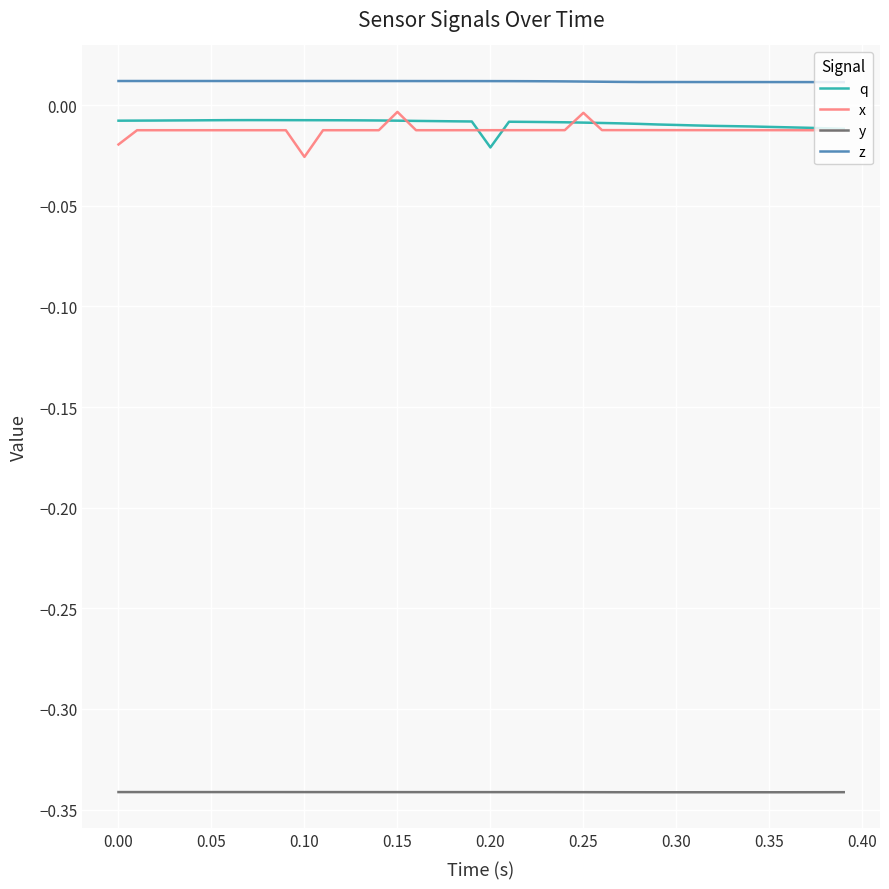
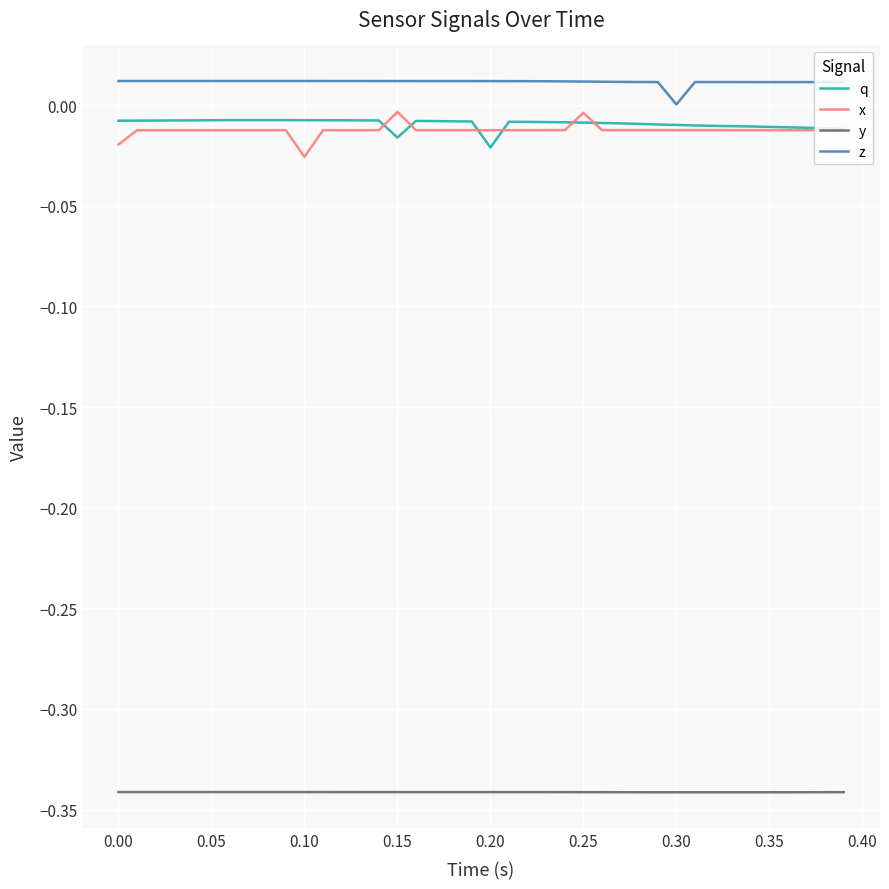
  {
    "q": {
      "0.00": -0.008,
      "0.05": -0.007,
      "0.10": -0.007,
-     "0.15": -0.008,
+     "0.15": -0.016,
      "0.20": -0.021,
      "0.25": -0.009,
      "0.30": -0.010,
      "0.35": -0.011
    },
    "x": {
      "0.00": -0.020,
      "0.05": -0.012,
      "0.10": -0.026,
      "0.15": -0.003,
      "0.20": -0.012,
      "0.25": -0.004,
      "0.30": -0.012,
      "0.35": -0.012
    },
    "y": {
      "0.00": -0.341,
      "0.05": -0.341,
      "0.10": -0.341,
      "0.15": -0.341,
      "0.20": -0.341,
      "0.25": -0.341,
      "0.30": -0.341,
      "0.35": -0.341
    },
    "z": {
      "0.00": 0.012,
      "0.05": 0.012,
      "0.10": 0.012,
      "0.15": 0.012,
      "0.20": 0.012,
      "0.25": 0.012,
-     "0.30": 0.011,
+     "0.30": 0.000,
      "0.35": 0.011
    }
  }
